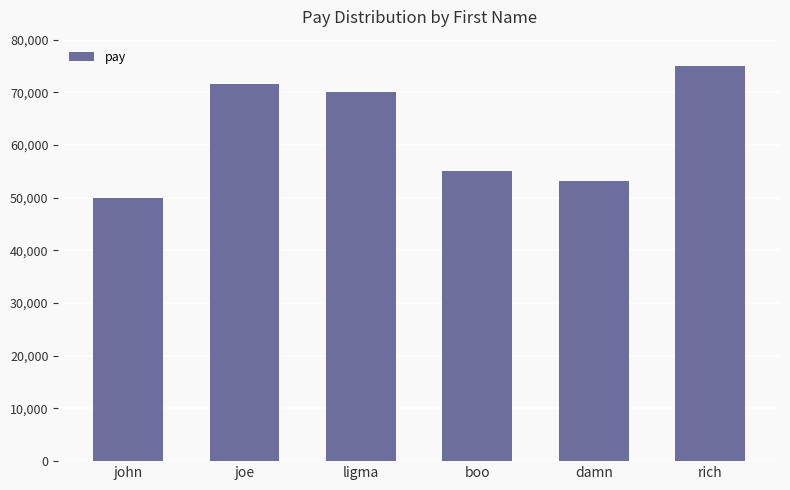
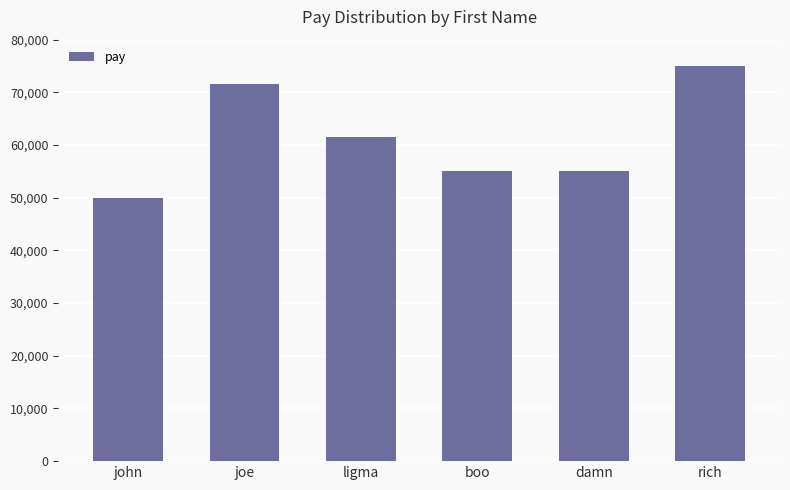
  {
    "john": "50,000",
    "joe": "71,000",
-   "ligma": "70,000",
+   "ligma": "61,000",
    "boo": "55,000",
-   "damn": "53,000",
+   "damn": "55,000",
    "rich": "75,000"
  }
